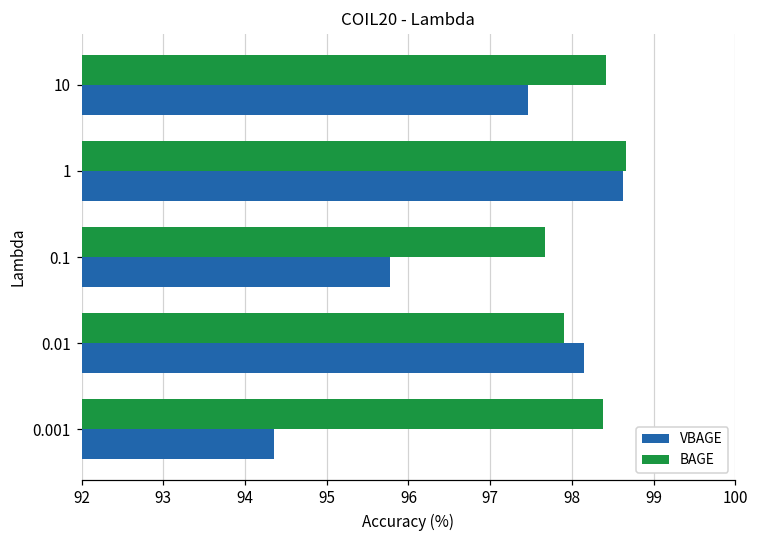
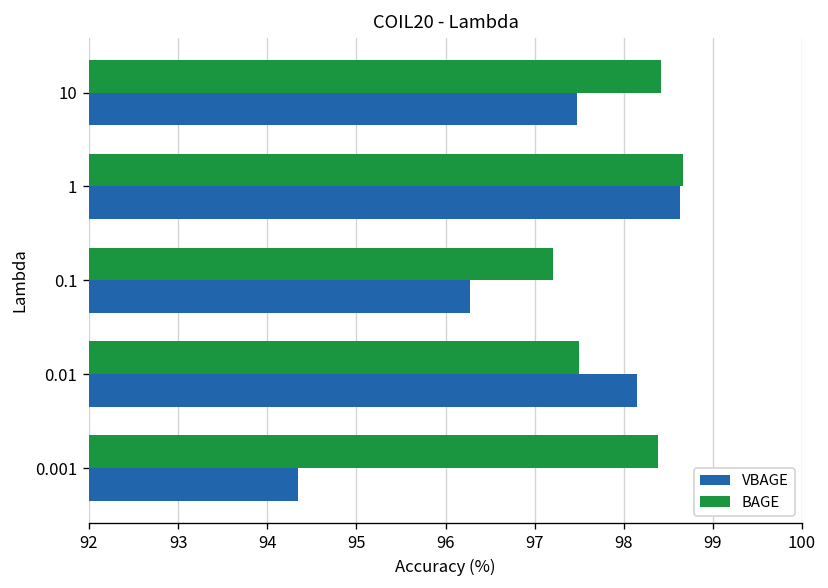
  {
    "VBAGE": {
      "10": 97.5,
      "1": 98.6,
-     "0.1": 95.8,
+     "0.1": 96.3,
      "0.01": 98.2,
      "0.001": 94.4
    },
    "BAGE": {
      "10": 98.4,
      "1": 98.7,
-     "0.1": 97.7,
-     "0.01": 97.9,
+     "0.1": 97.2,
+     "0.01": 97.5,
      "0.001": 98.4
    }
  }
